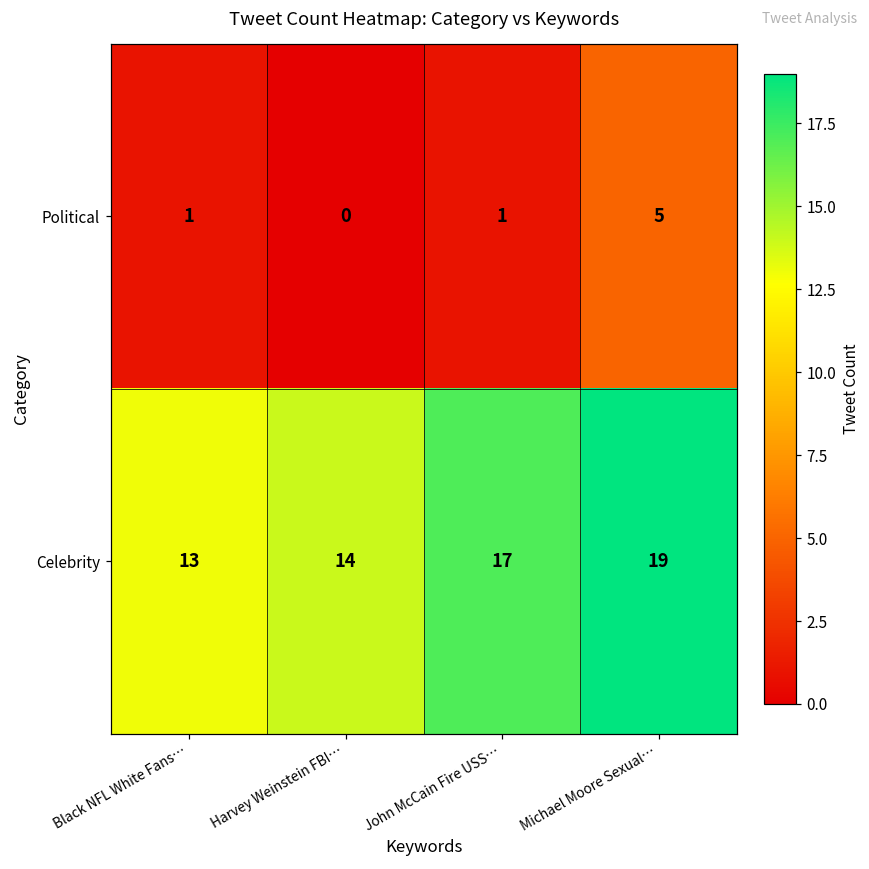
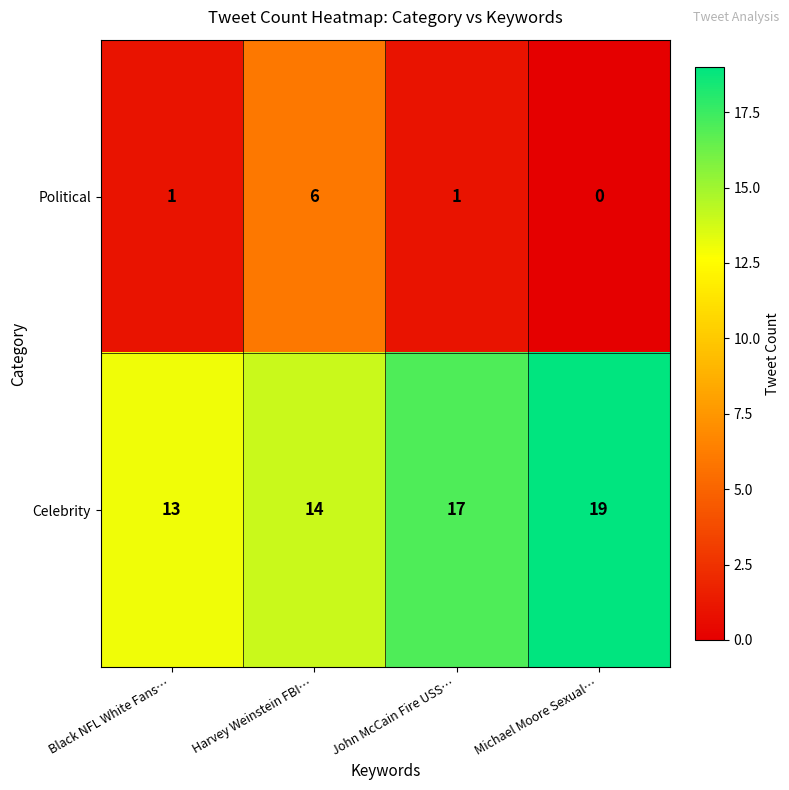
  {
    "Political": {
      "Black NFL White Fans…": 1,
-     "Harvey Weinstein FBI…": 0,
+     "Harvey Weinstein FBI…": 6,
      "John McCain Fire USS…": 1,
-     "Michael Moore Sexual…": 5
+     "Michael Moore Sexual…": 0
    },
    "Celebrity": {
      "Black NFL White Fans…": 13,
      "Harvey Weinstein FBI…": 14,
      "John McCain Fire USS…": 17,
      "Michael Moore Sexual…": 19
    }
  }
